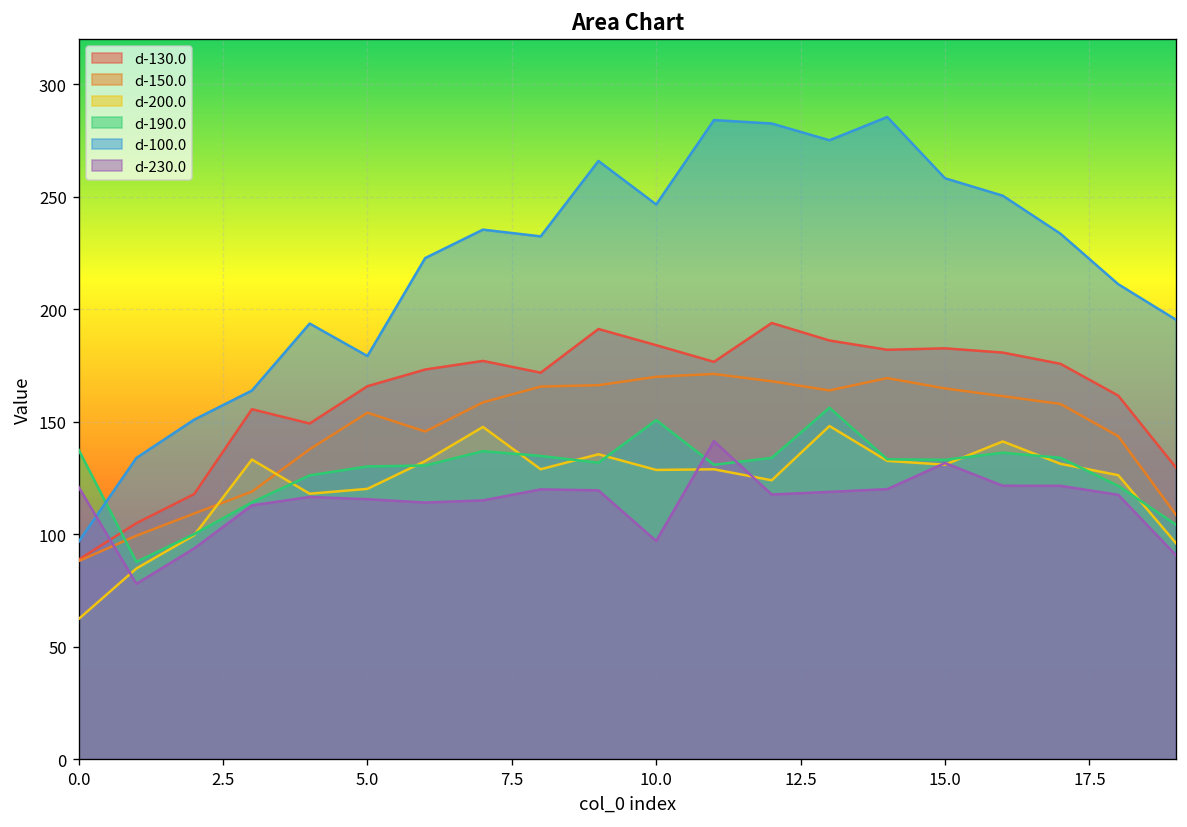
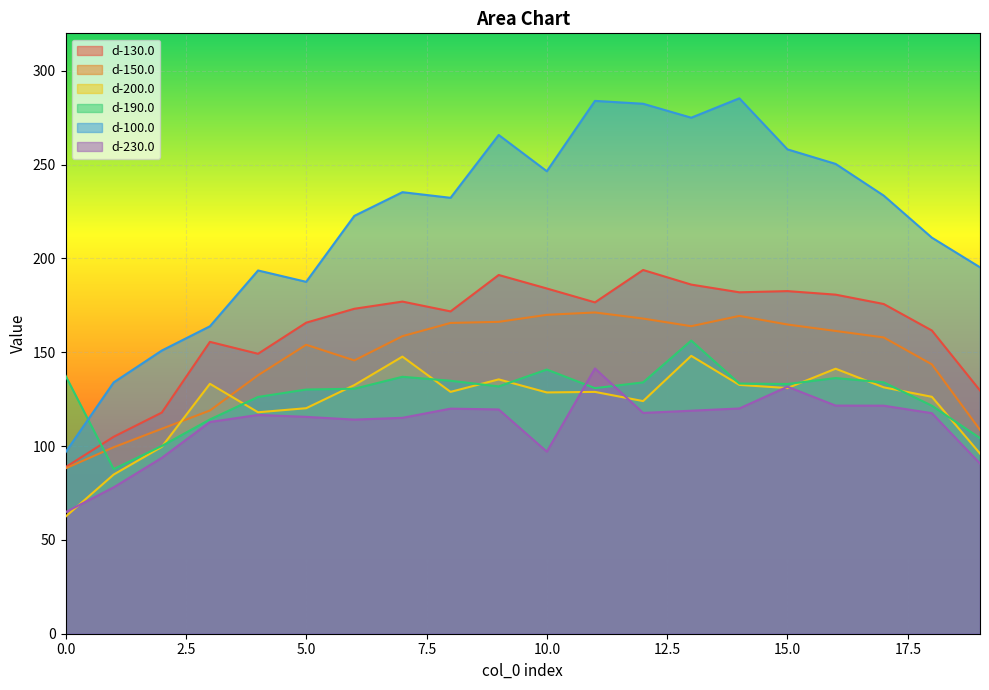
  {
    "d-190.0": {
      "0.0": 138,
      "5.0": 130,
-     "10.0": 151,
+     "10.0": 141,
      "15.0": 133
    },
    "d-100.0": {
      "0.0": 97,
-     "5.0": 179,
+     "5.0": 188,
      "10.0": 247,
      "15.0": 258
    },
    "d-230.0": {
-     "0.0": 121,
+     "0.0": 65,
      "5.0": 116,
      "10.0": 97
    }
  }
